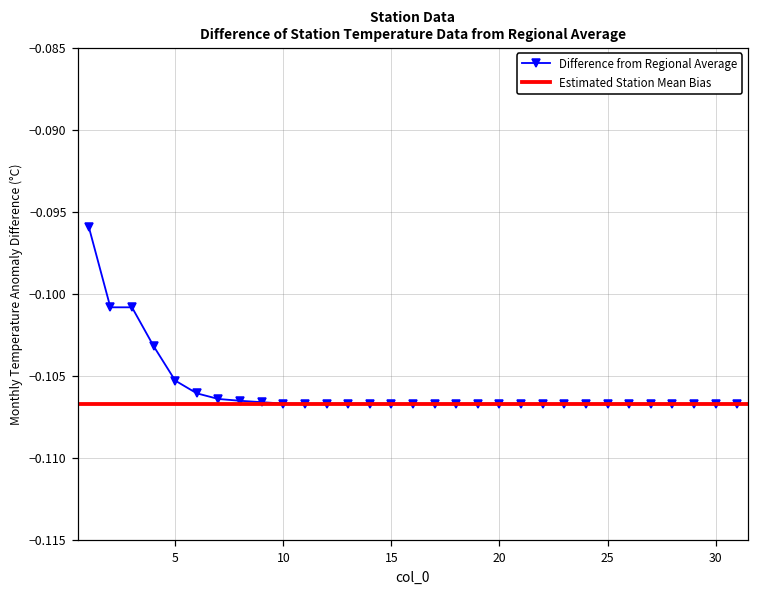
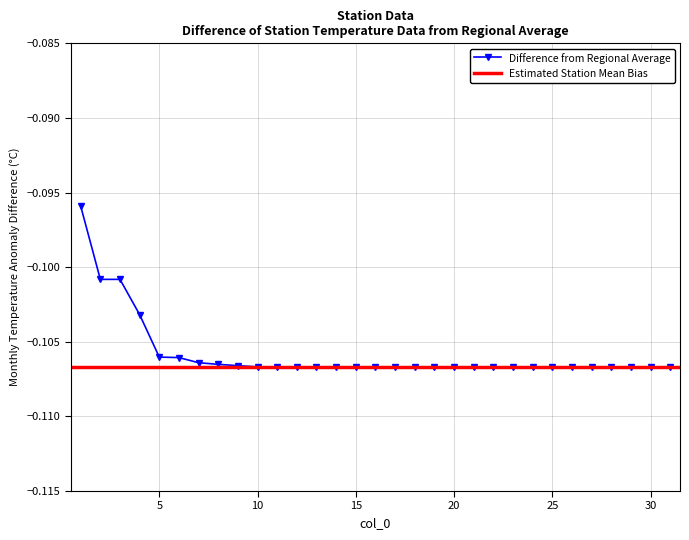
  {
-   "5": -0.1053,
+   "5": -0.1060,
    "10": -0.1067,
    "15": -0.1067,
    "20": -0.1067,
    "25": -0.1067,
    "30": -0.1067
  }
